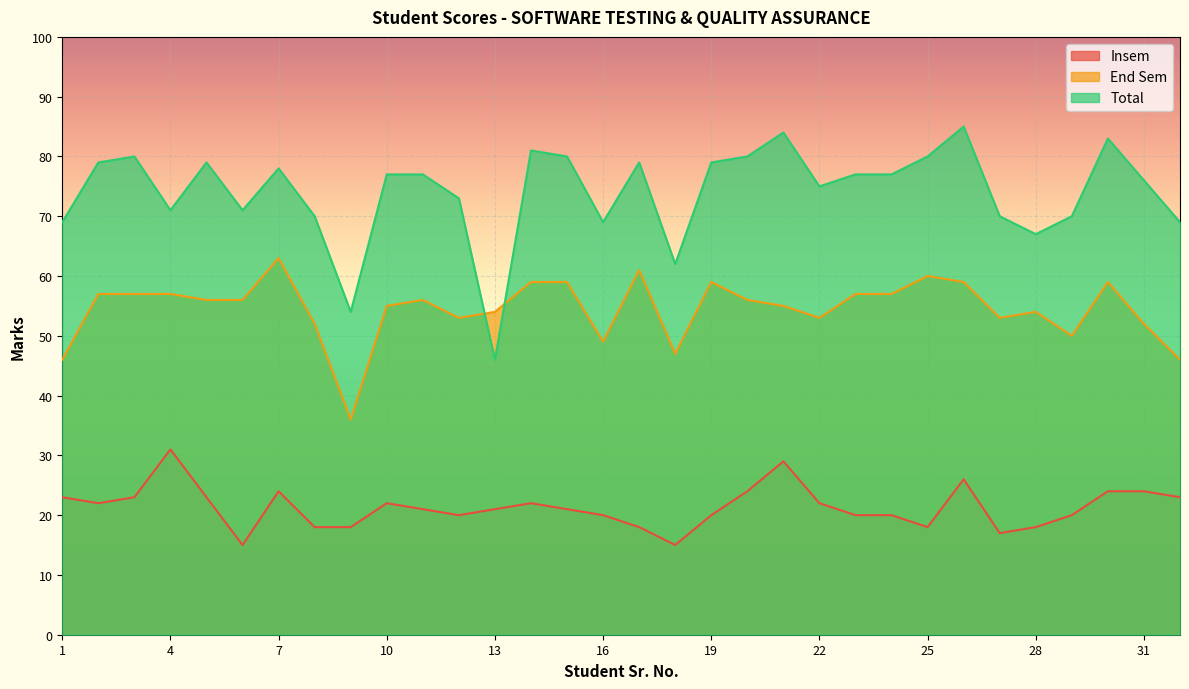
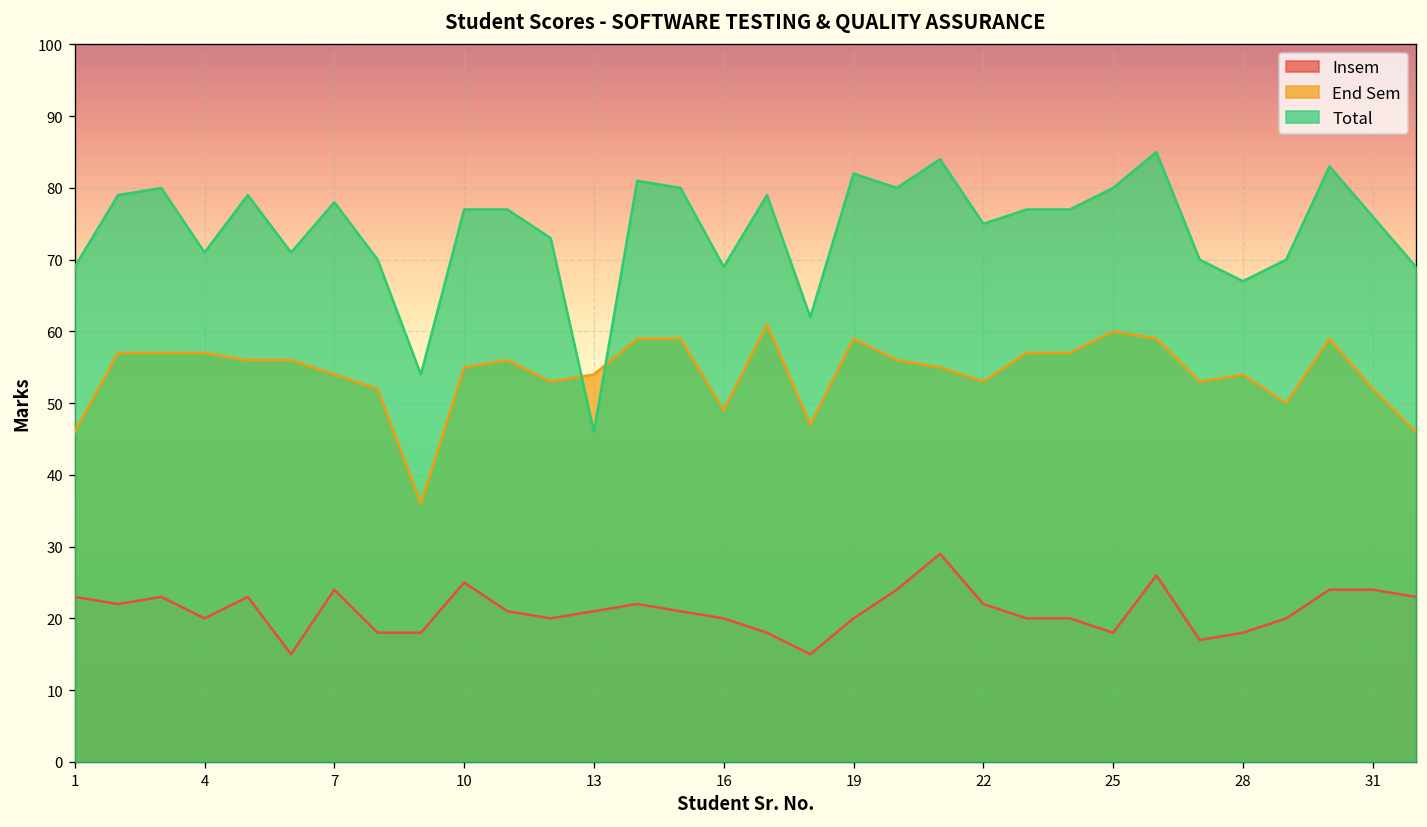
  {
    "Insem": {
      "1": 23,
-     "4": 31,
+     "4": 20,
      "7": 24,
-     "10": 22,
+     "10": 25,
      "13": 21,
      "16": 20,
      "19": 20,
      "22": 22,
      "25": 18,
      "28": 18,
      "31": 24
    },
    "End Sem": {
      "1": 46,
      "4": 57,
-     "7": 63,
+     "7": 54,
      "10": 55,
      "13": 54,
      "16": 49,
      "19": 59,
      "22": 53,
      "25": 60,
      "28": 54,
      "31": 52
    },
    "Total": {
      "1": 69,
      "4": 71,
      "7": 78,
      "10": 77,
      "13": 46,
      "16": 69,
-     "19": 79,
+     "19": 82,
      "22": 75,
      "25": 80,
      "28": 67,
      "31": 76
    }
  }
